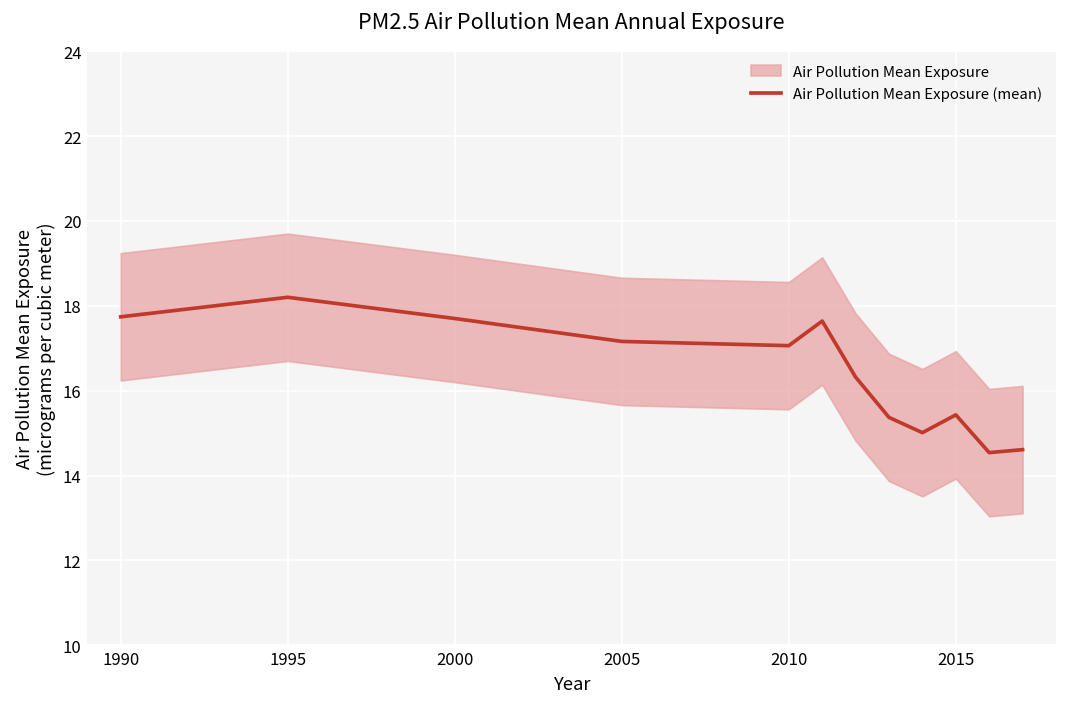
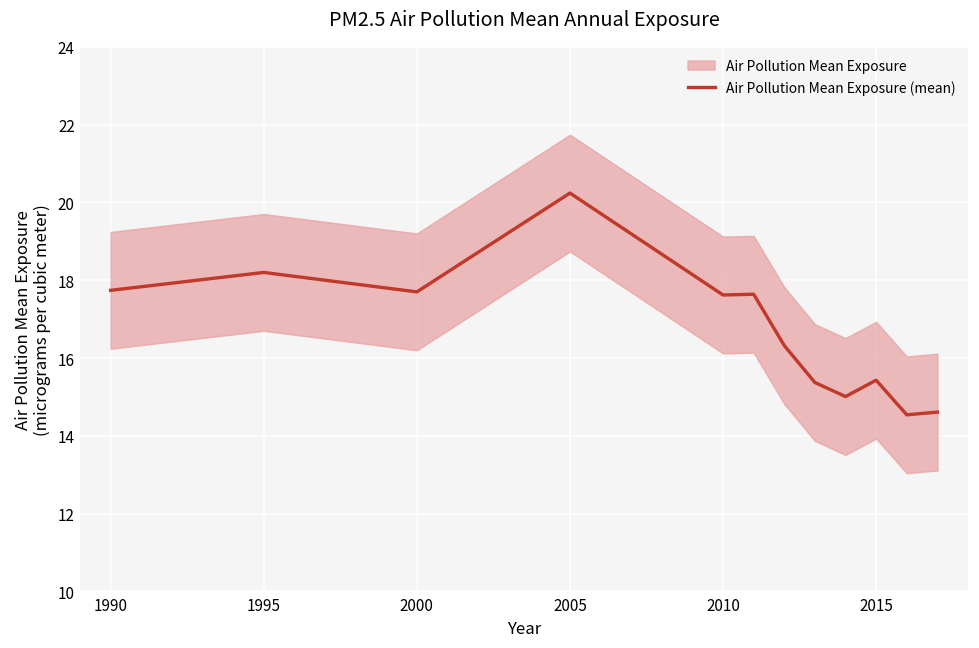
  {
    "Air Pollution Mean Exposure (mean)": {
      "1990": 17.7,
      "1995": 18.2,
      "2000": 17.7,
-     "2005": 17.2,
-     "2010": 17.1,
+     "2005": 20.2,
+     "2010": 17.6,
      "2015": 15.4
    }
  }
